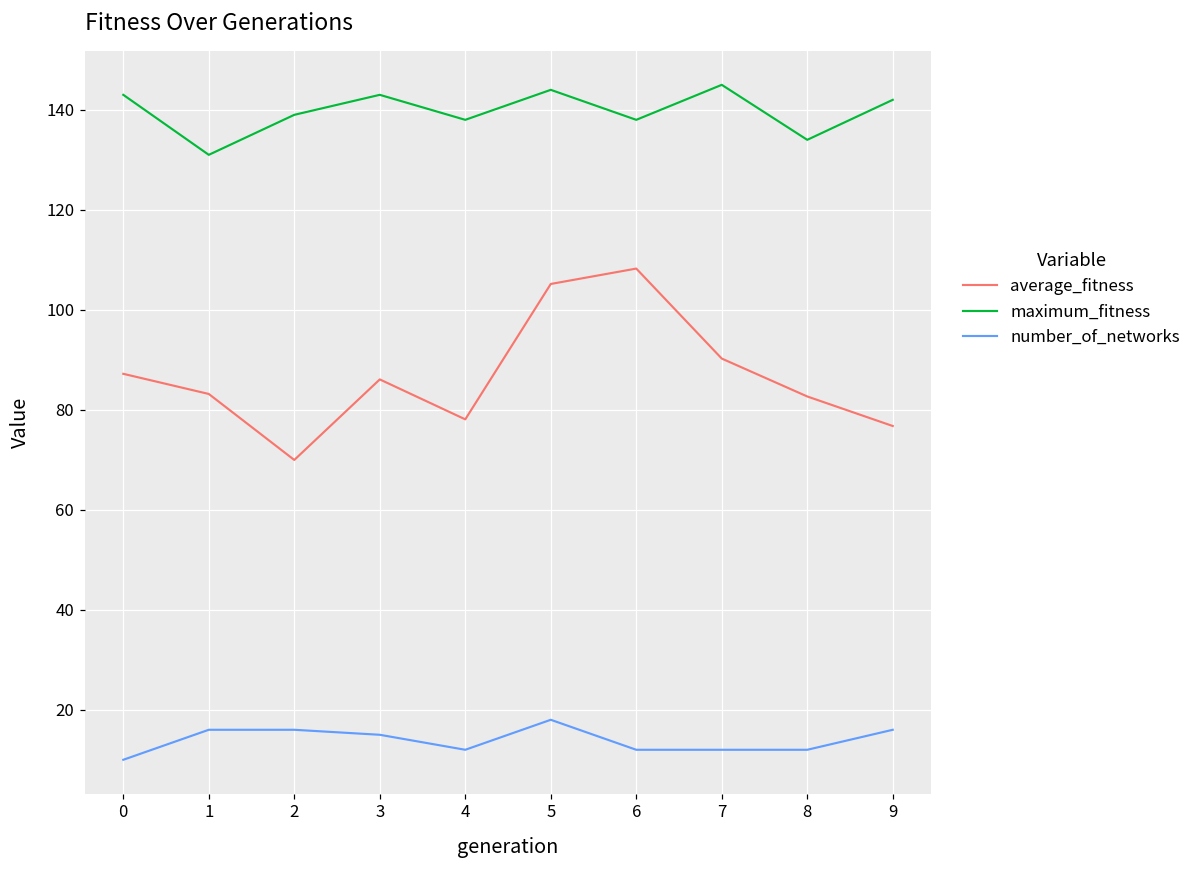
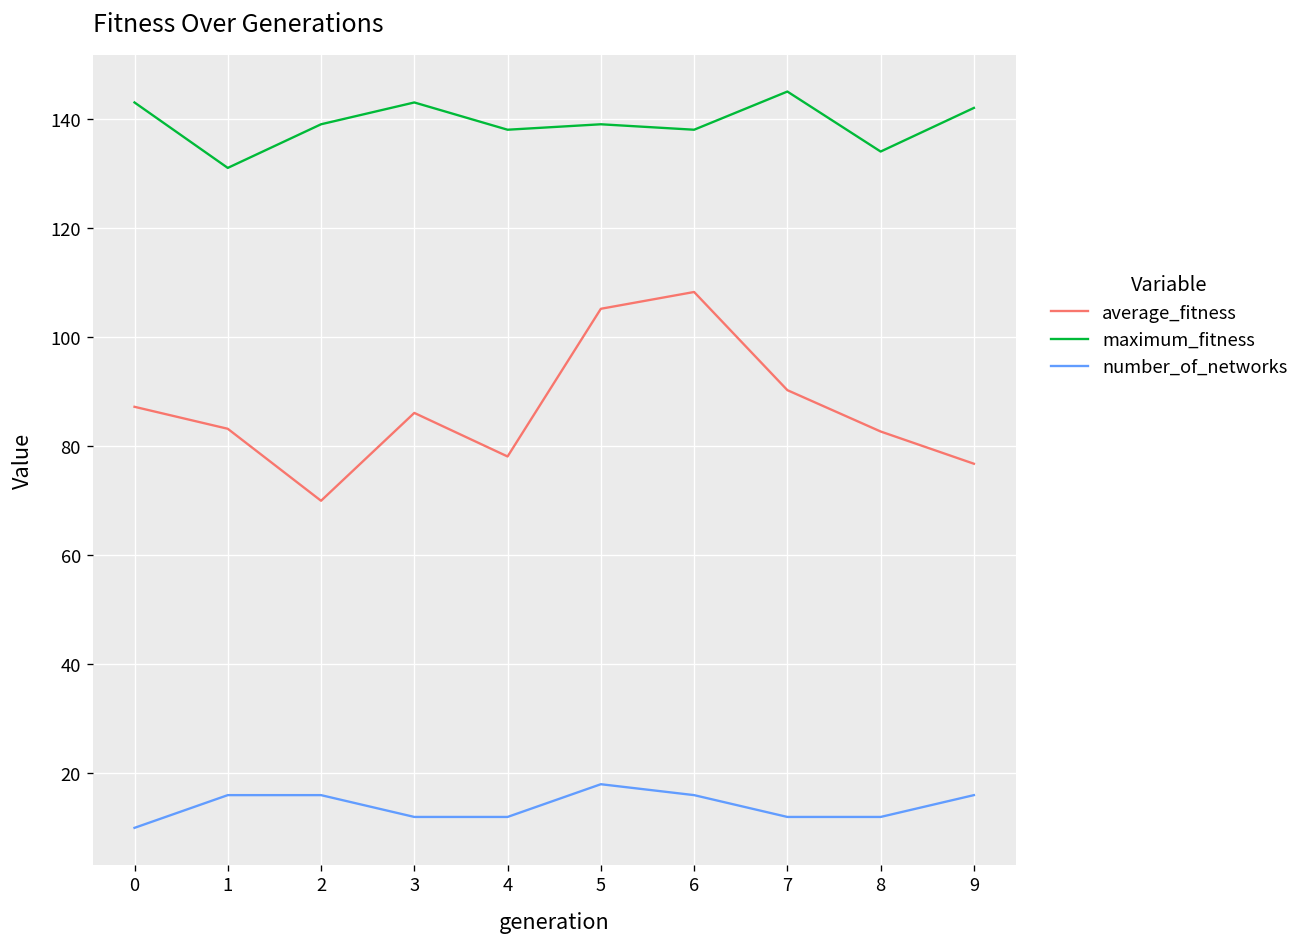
  {
    "average_fitness": {
      "0": 87,
      "1": 83,
      "2": 70,
      "3": 86,
      "4": 78,
      "5": 105,
      "6": 108,
      "7": 90,
      "8": 83,
      "9": 77
    },
    "maximum_fitness": {
      "0": 143,
      "1": 131,
      "2": 139,
      "3": 143,
      "4": 138,
-     "5": 144,
+     "5": 139,
      "6": 138,
      "7": 145,
      "8": 134,
      "9": 142
    },
    "number_of_networks": {
      "0": 10,
      "1": 16,
      "2": 16,
-     "3": 15,
+     "3": 12,
      "4": 12,
      "5": 18,
-     "6": 12,
+     "6": 16,
      "7": 12,
      "8": 12,
      "9": 16
    }
  }
